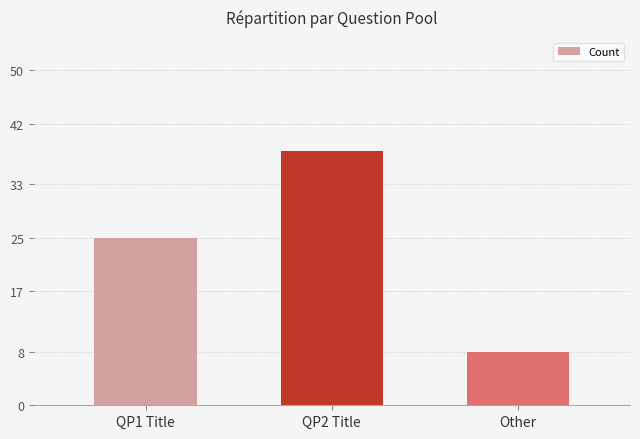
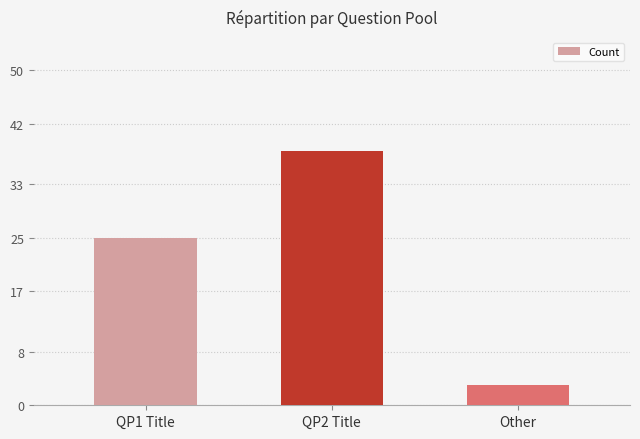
  {
    "QP1 Title": 25,
    "QP2 Title": 38,
-   "Other": 8
+   "Other": 3
  }
